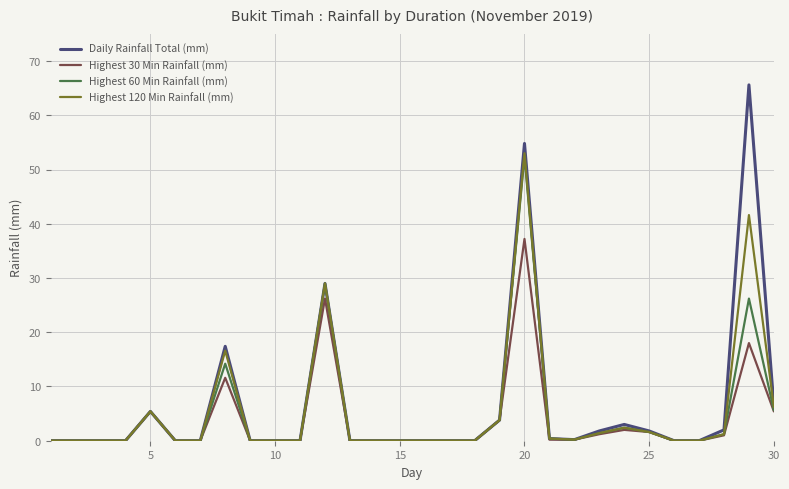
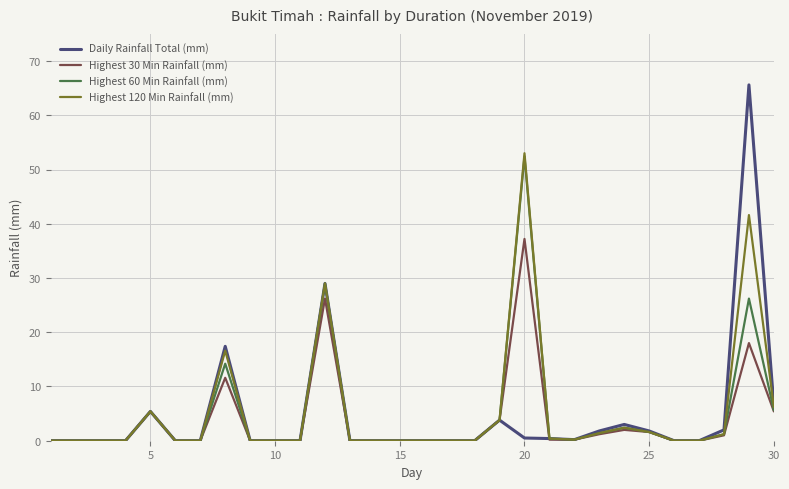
  {
    "Daily Rainfall Total (mm)": {
-     "20": 55
+     "20": 1
    }
  }
